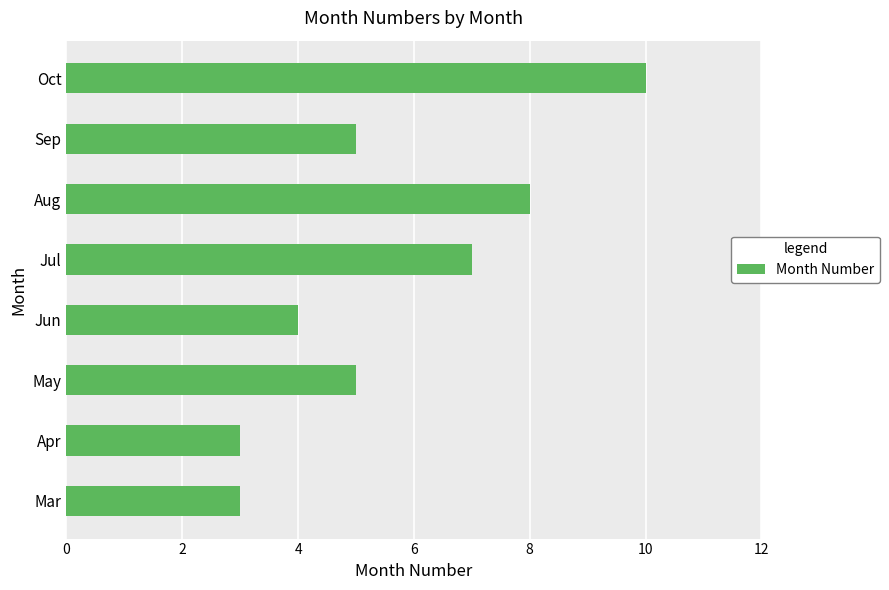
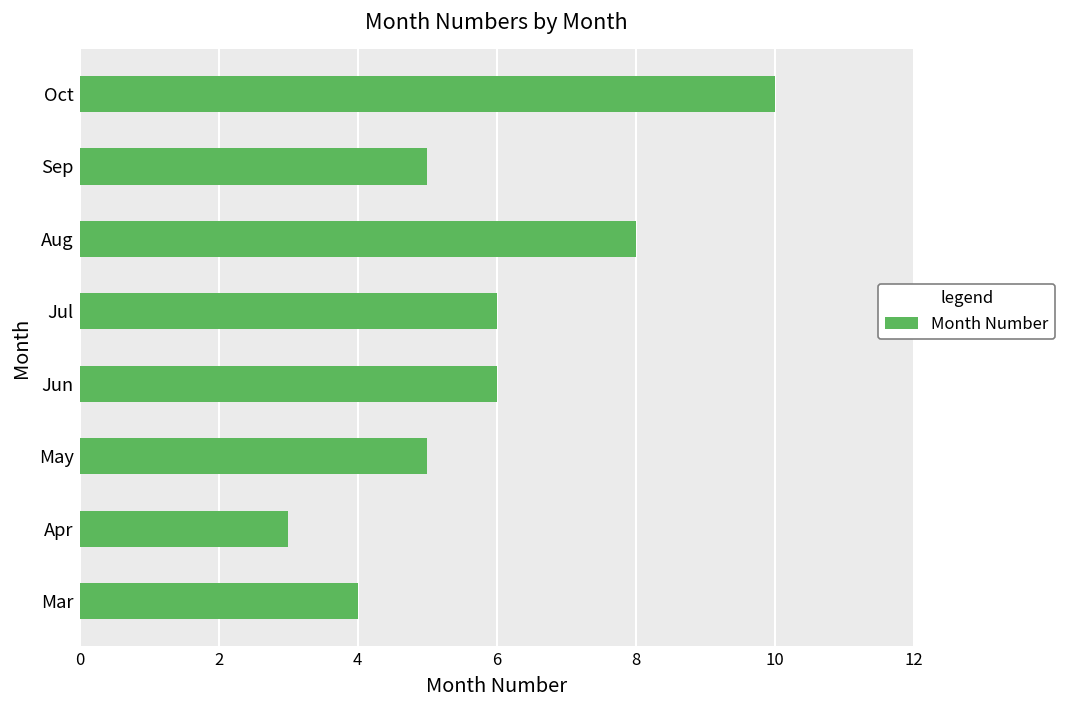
  {
    "Oct": 10,
    "Sep": 5,
    "Aug": 8,
-   "Jul": 7,
-   "Jun": 4,
+   "Jul": 6,
+   "Jun": 6,
    "May": 5,
    "Apr": 3,
-   "Mar": 3
+   "Mar": 4
  }
